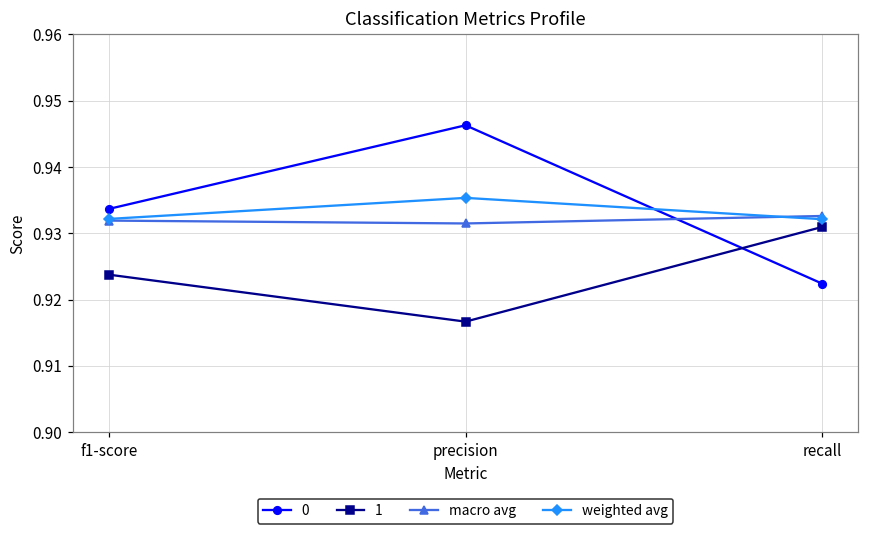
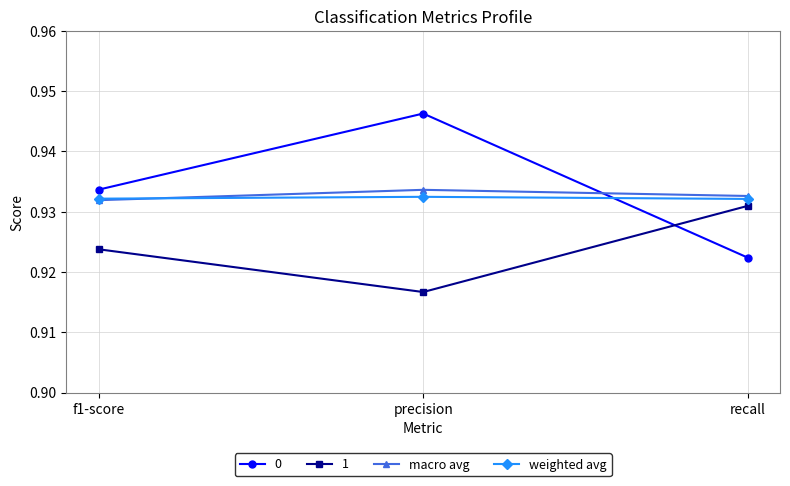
  {
    "0": {
      "f1-score": 0.934,
      "precision": 0.946,
      "recall": 0.922
    },
    "1": {
      "f1-score": 0.924,
      "precision": 0.917,
      "recall": 0.931
    },
    "macro avg": {
-     "precision": 0.931,
+     "precision": 0.934,
      "recall": 0.933
    },
    "weighted avg": {
-     "precision": 0.935,
+     "precision": 0.932,
      "recall": 0.932
    }
  }
